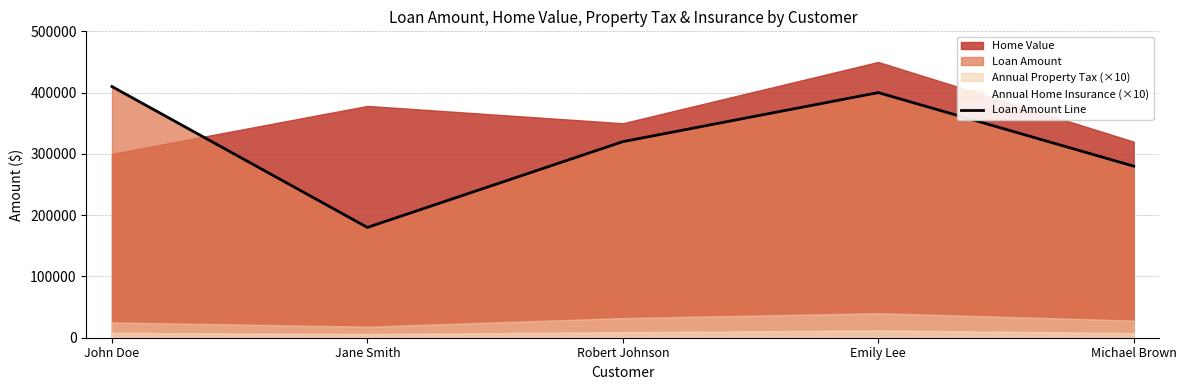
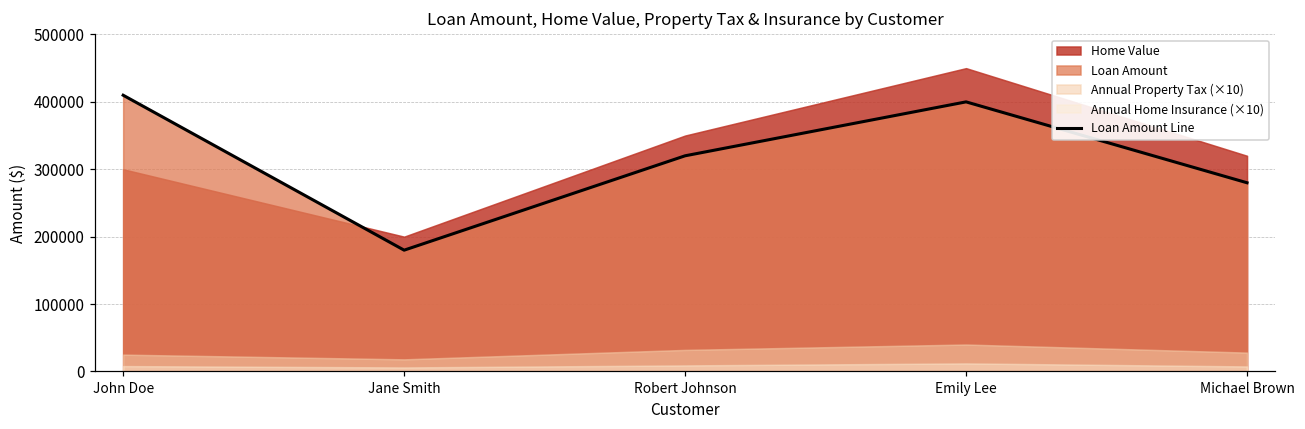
  {
    "Home Value": {
      "John Doe": 300000,
-     "Jane Smith": 380000,
+     "Jane Smith": 200000,
      "Robert Johnson": 350000,
      "Emily Lee": 450000,
      "Michael Brown": 320000
    },
    "Loan Amount": {
      "John Doe": 410000,
      "Jane Smith": 180000,
      "Robert Johnson": 320000,
      "Emily Lee": 400000,
      "Michael Brown": 280000
    }
  }
